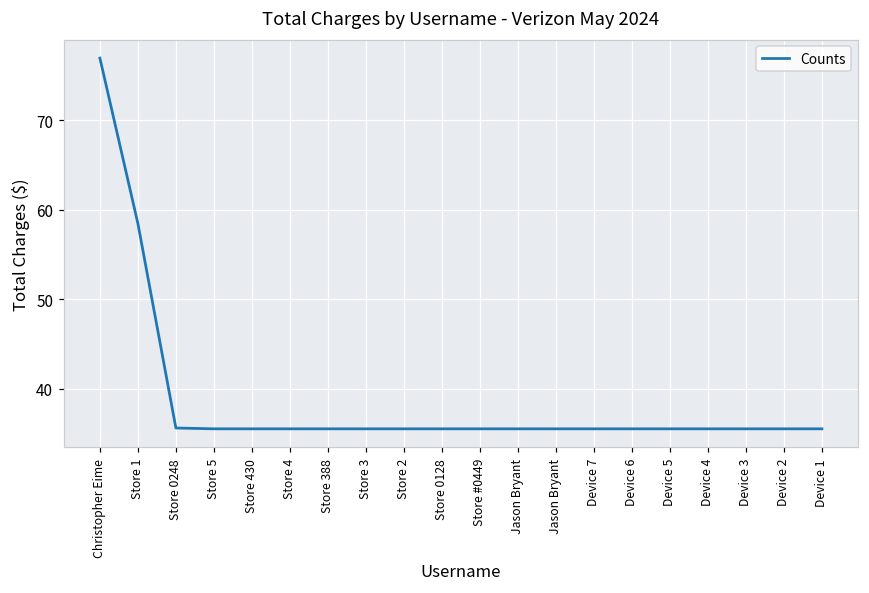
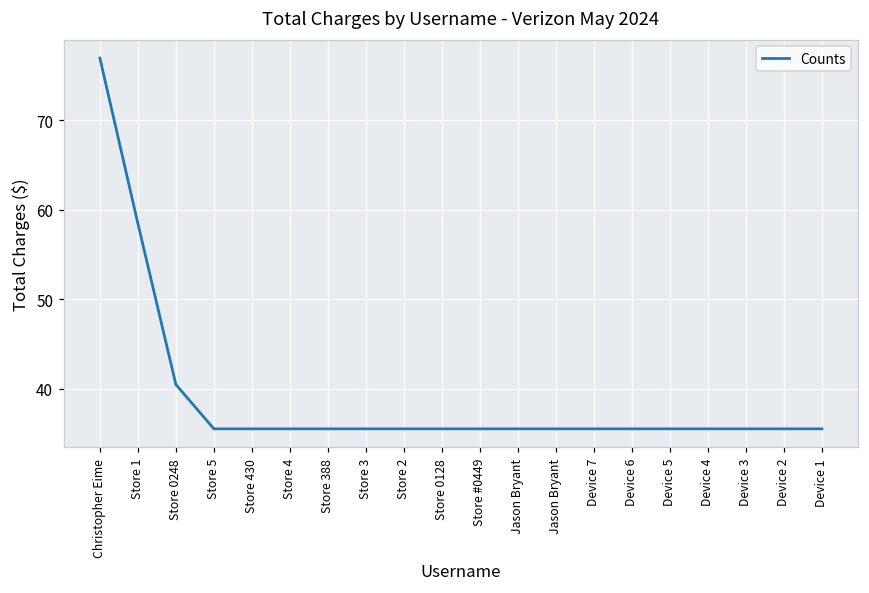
  {
    "Christopher Eime": 77,
    "Store 1": 58,
-   "Store 0248": 36,
+   "Store 0248": 40,
    "Store 5": 36,
    "Store 430": 36,
    "Store 4": 36,
    "Store 388": 36,
    "Store 3": 36,
    "Store 2": 36,
    "Store 0128": 36,
    "Store #0449": 36,
    "Device 7": 36,
    "Device 6": 36,
    "Device 5": 36,
    "Device 4": 36,
    "Device 3": 36,
    "Device 2": 36,
    "Device 1": 36
  }
